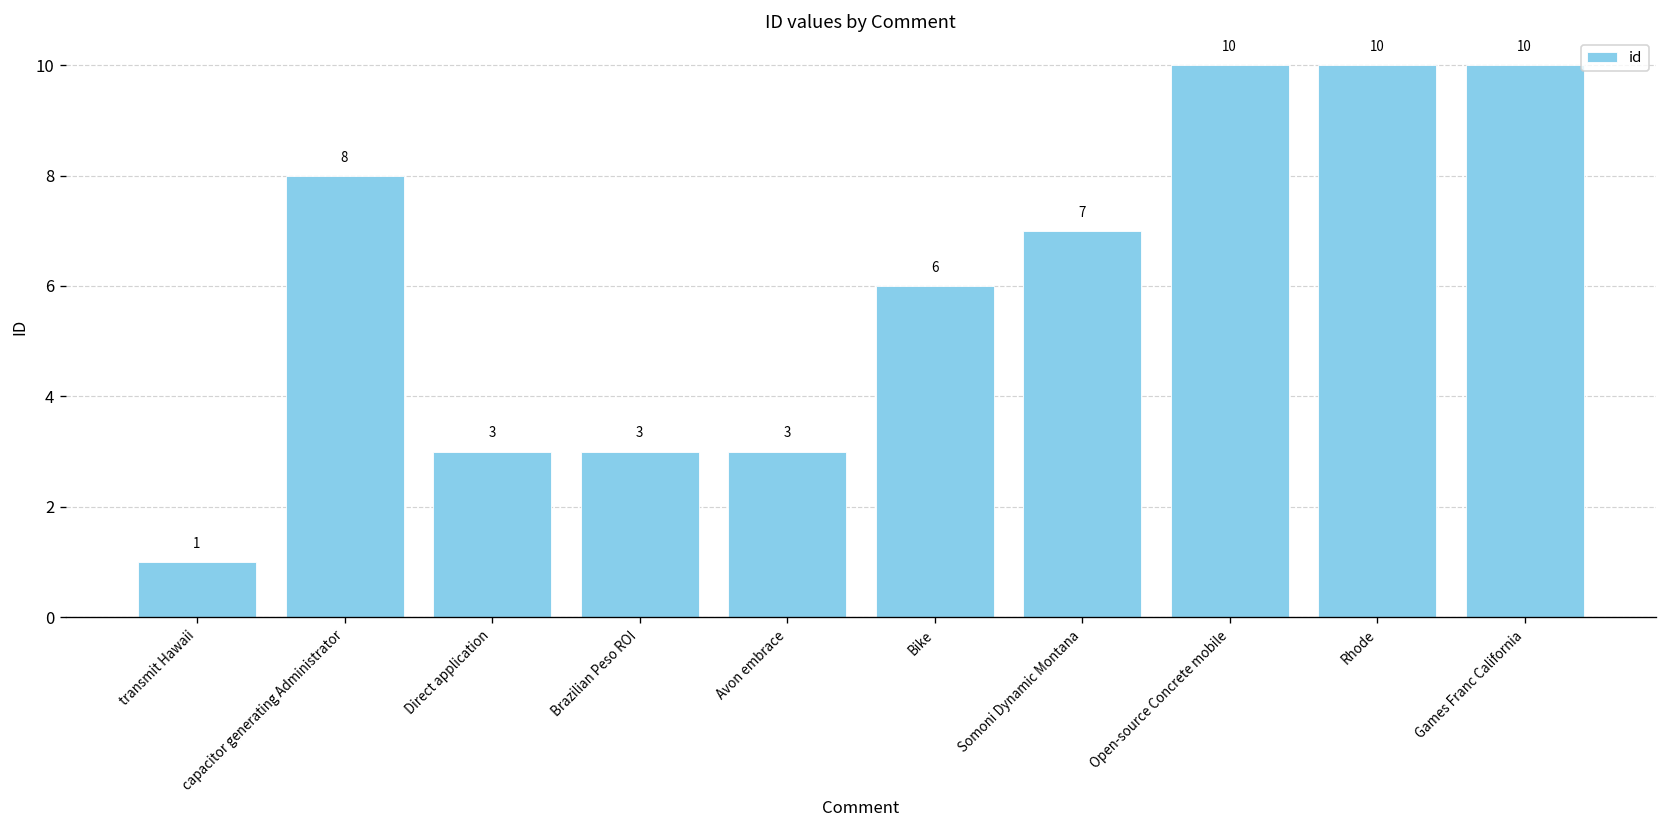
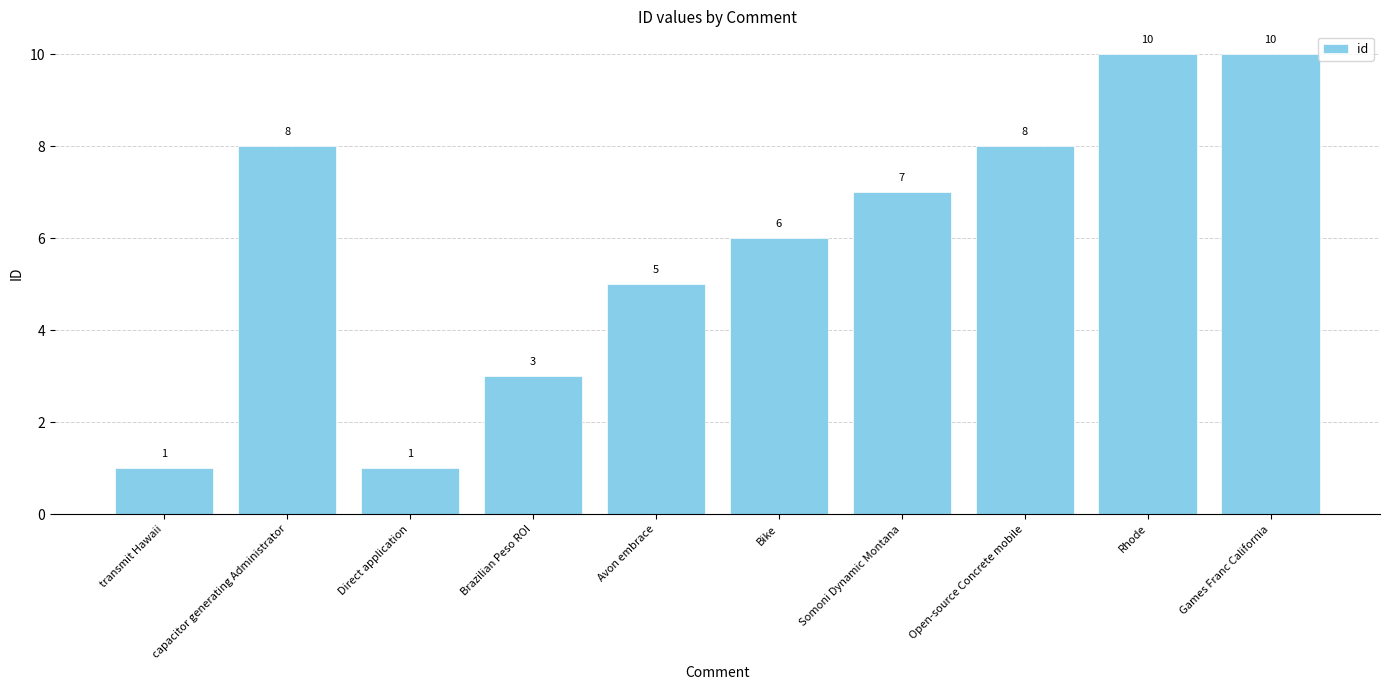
  {
    "transmit Hawaii": 1,
    "capacitor generating Administrator": 8,
-   "Direct application": 3,
+   "Direct application": 1,
    "Brazilian Peso ROI": 3,
-   "Avon embrace": 3,
+   "Avon embrace": 5,
    "Bike": 6,
    "Somoni Dynamic Montana": 7,
-   "Open-source Concrete mobile": 10,
+   "Open-source Concrete mobile": 8,
    "Rhode": 10,
    "Games Franc California": 10
  }
